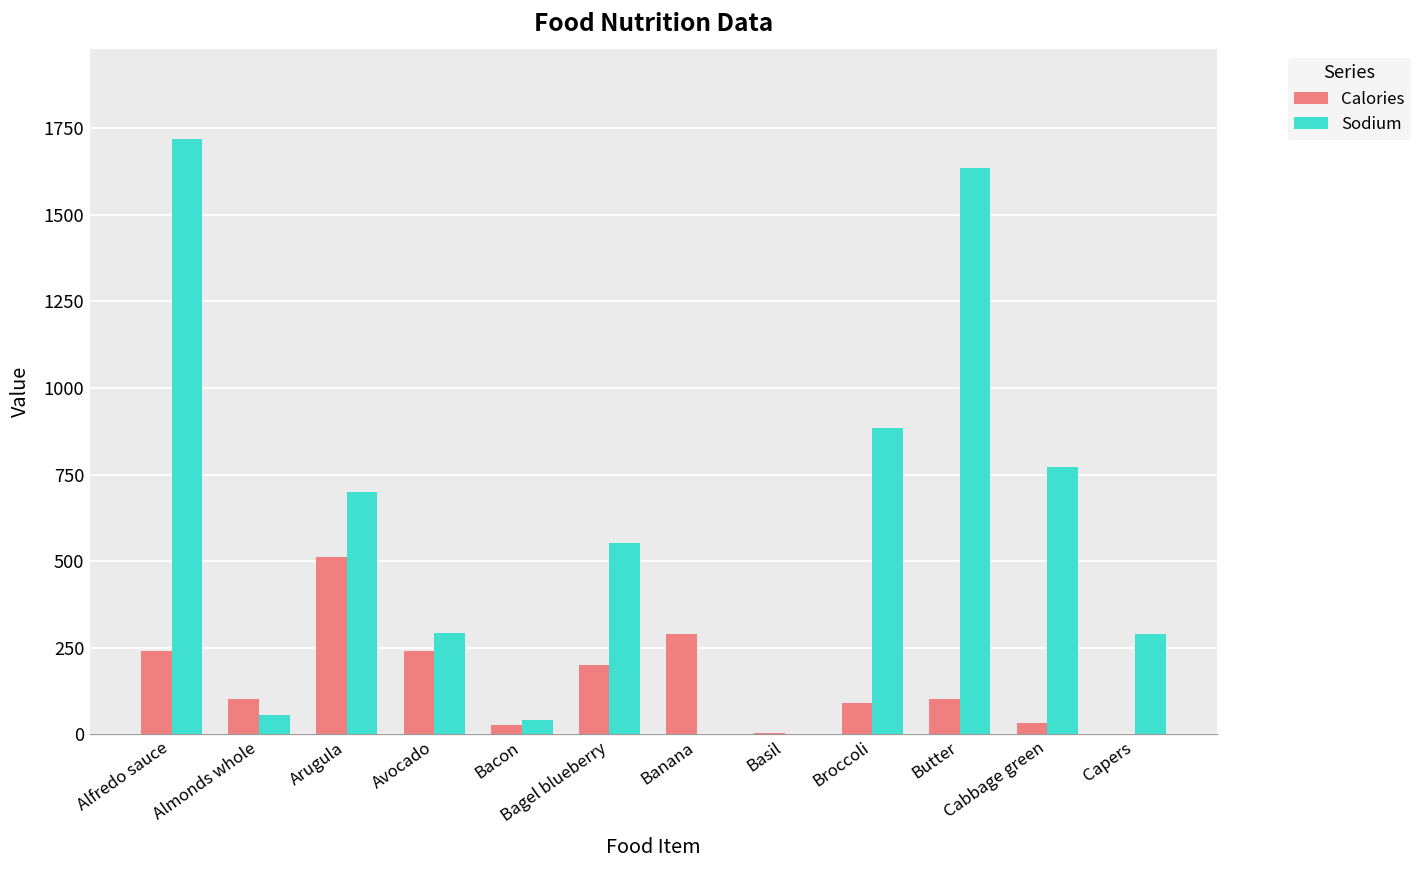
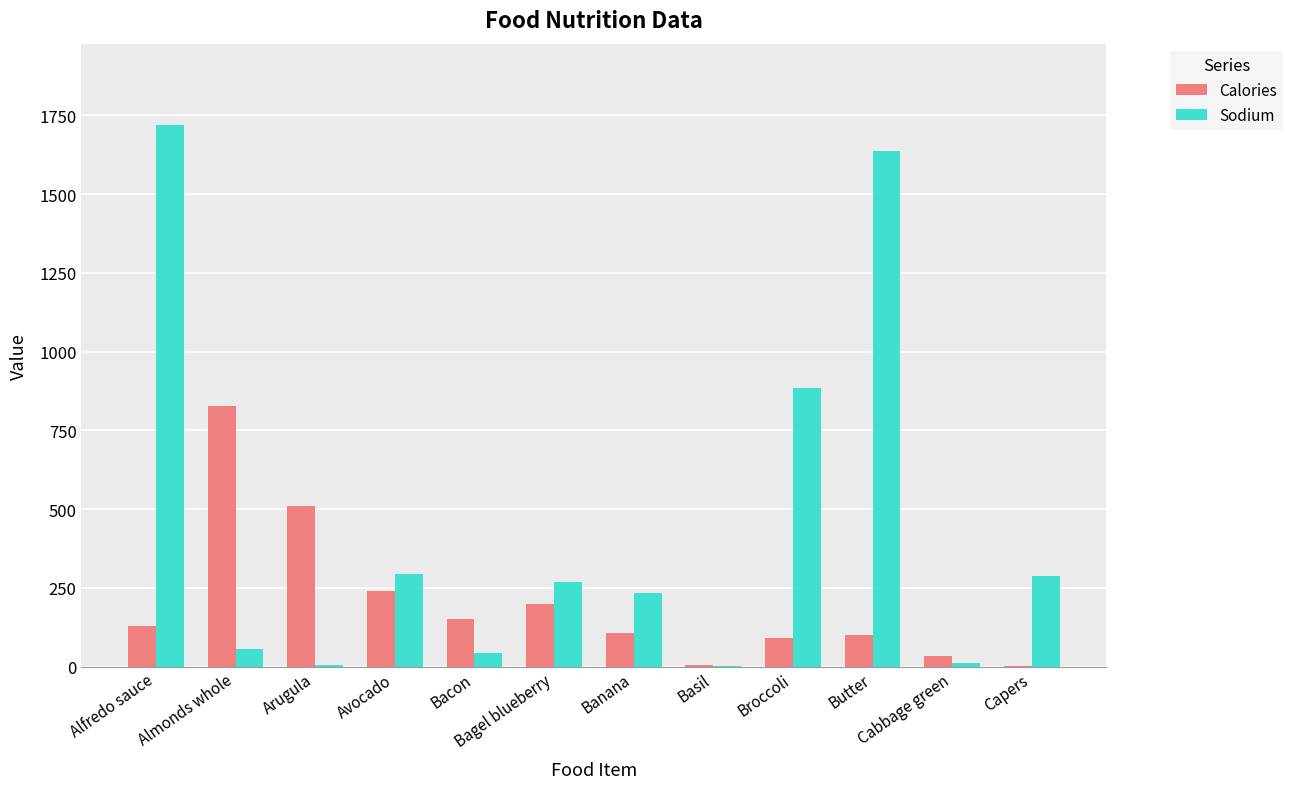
  {
    "Calories": {
-     "Alfredo sauce": 240,
-     "Almonds whole": 100,
+     "Alfredo sauce": 130,
+     "Almonds whole": 830,
      "Arugula": 510,
      "Avocado": 240,
-     "Bacon": 30,
+     "Bacon": 150,
      "Bagel blueberry": 200,
-     "Banana": 290,
+     "Banana": 110,
      "Broccoli": 90,
      "Butter": 100,
      "Cabbage green": 30
    },
    "Sodium": {
      "Alfredo sauce": 1720,
      "Almonds whole": 60,
-     "Arugula": 700,
+     "Arugula": 10,
      "Avocado": 290,
      "Bacon": 40,
-     "Bagel blueberry": 550,
-     "Banana": 0,
+     "Bagel blueberry": 270,
+     "Banana": 230,
      "Broccoli": 890,
      "Butter": 1640,
-     "Cabbage green": 770,
+     "Cabbage green": 10,
      "Capers": 290
    }
  }
